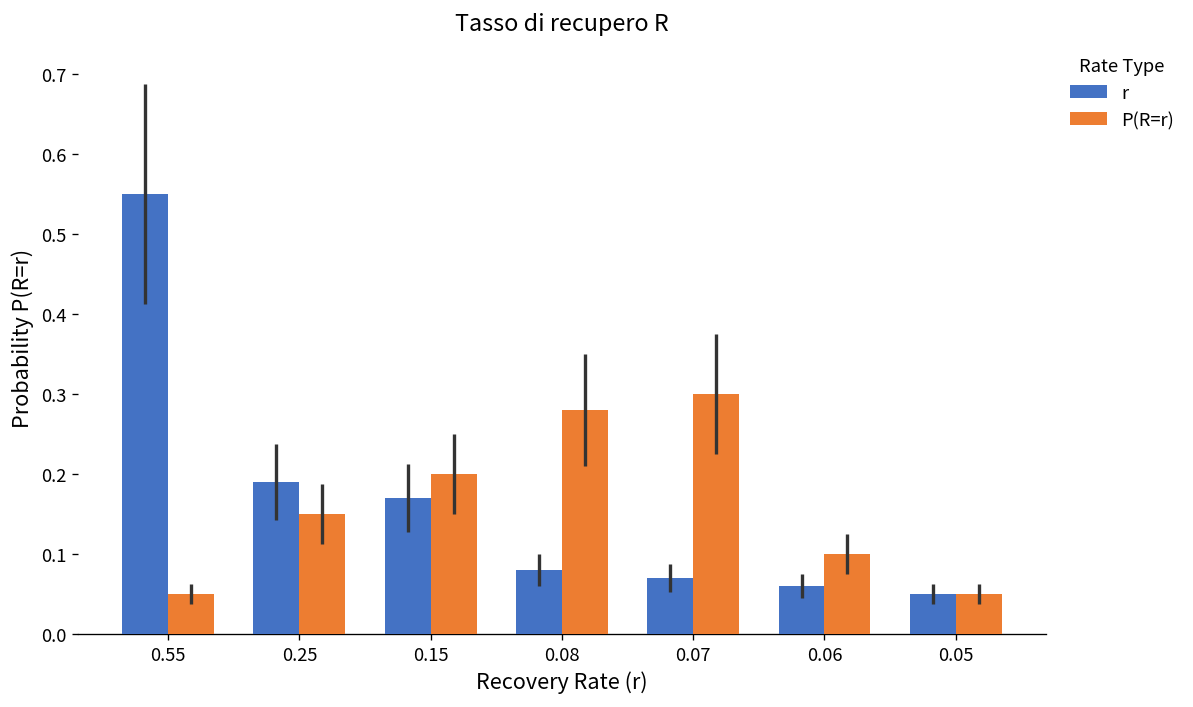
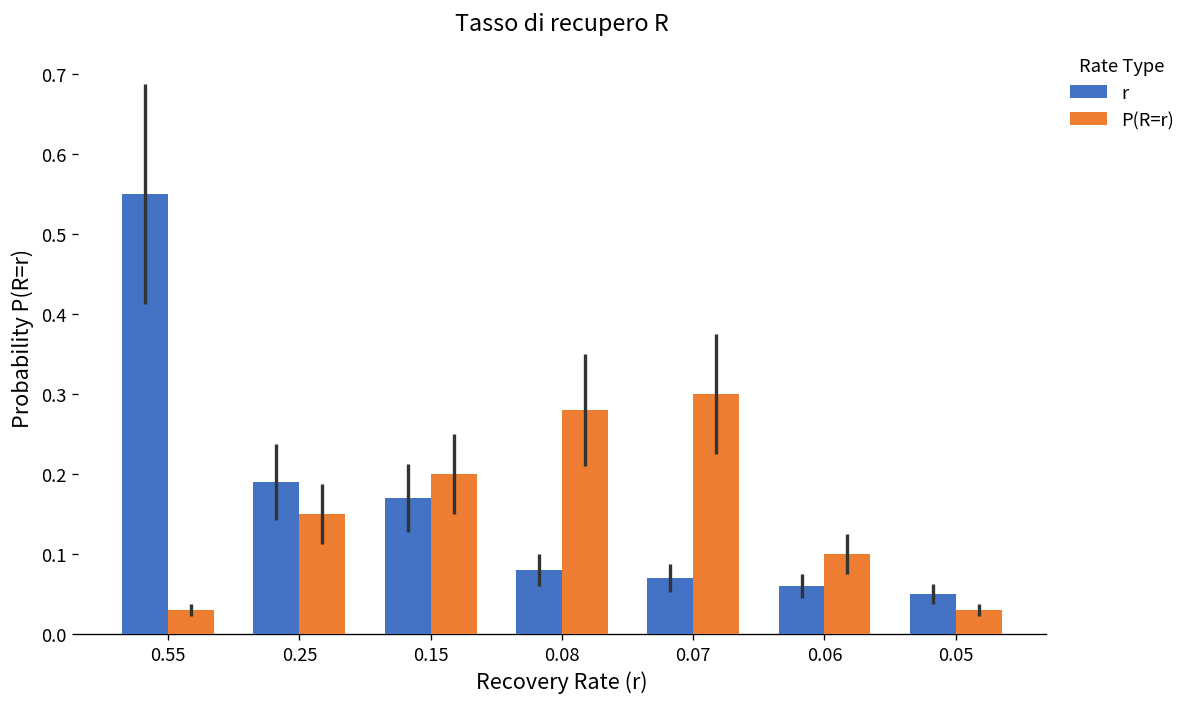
  {
    "r": {
      "0.55": 0.55,
      "0.25": 0.19,
      "0.15": 0.17,
      "0.08": 0.08,
      "0.07": 0.07,
      "0.06": 0.06,
      "0.05": 0.05
    },
    "P(R=r)": {
-     "0.55": 0.05,
+     "0.55": 0.03,
      "0.25": 0.15,
      "0.15": 0.20,
      "0.08": 0.28,
      "0.07": 0.30,
      "0.06": 0.10,
-     "0.05": 0.05
+     "0.05": 0.03
    }
  }
